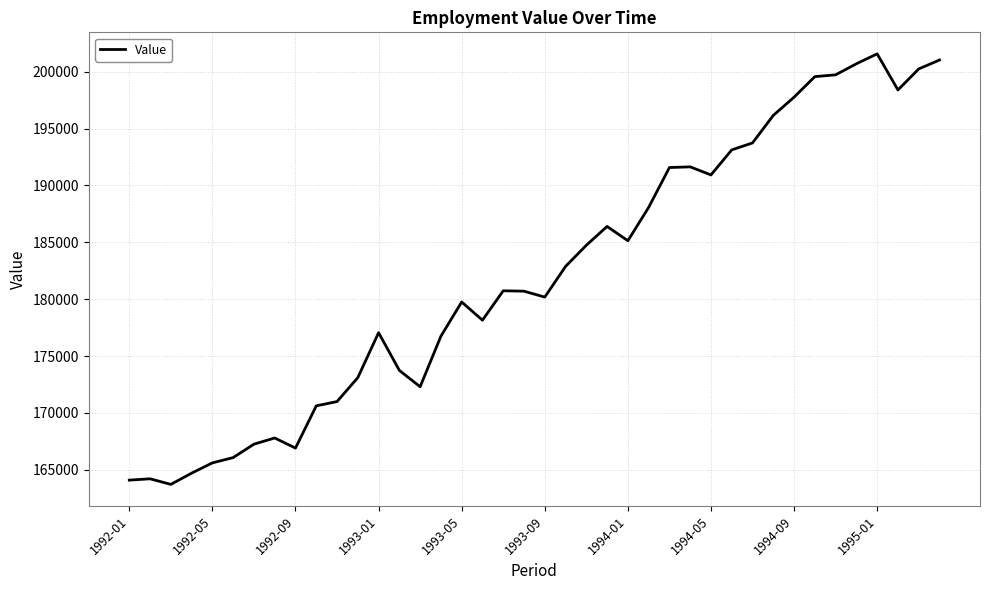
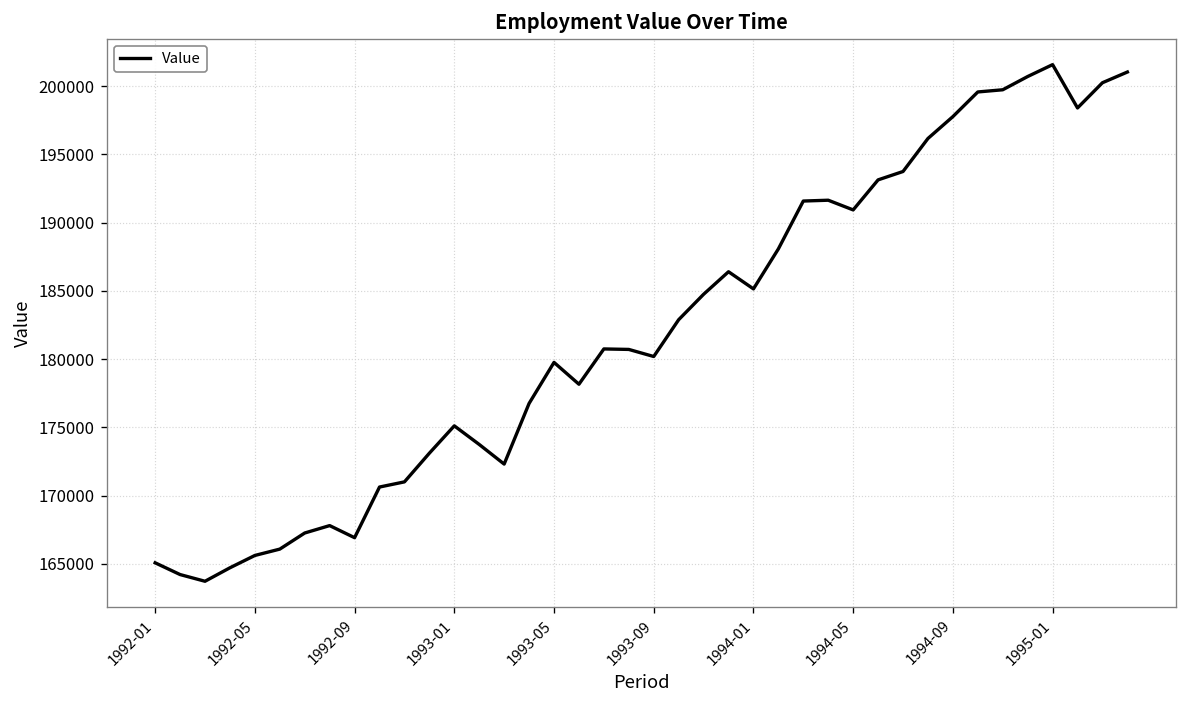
  {
-   "1992-01": 164100,
+   "1992-01": 165100,
    "1992-05": 165600,
    "1992-09": 166900,
-   "1993-01": 177100,
+   "1993-01": 175100,
    "1993-05": 179800,
    "1993-09": 180200,
    "1994-01": 185100,
    "1994-05": 190900,
    "1994-09": 197800,
    "1995-01": 201600
  }
